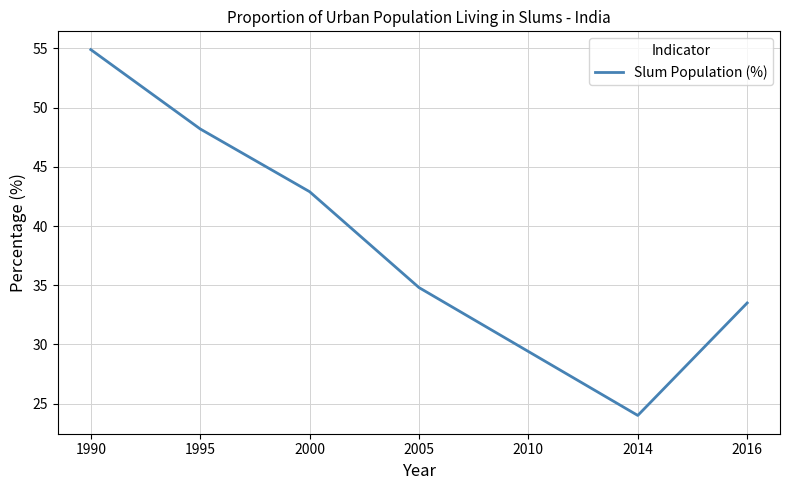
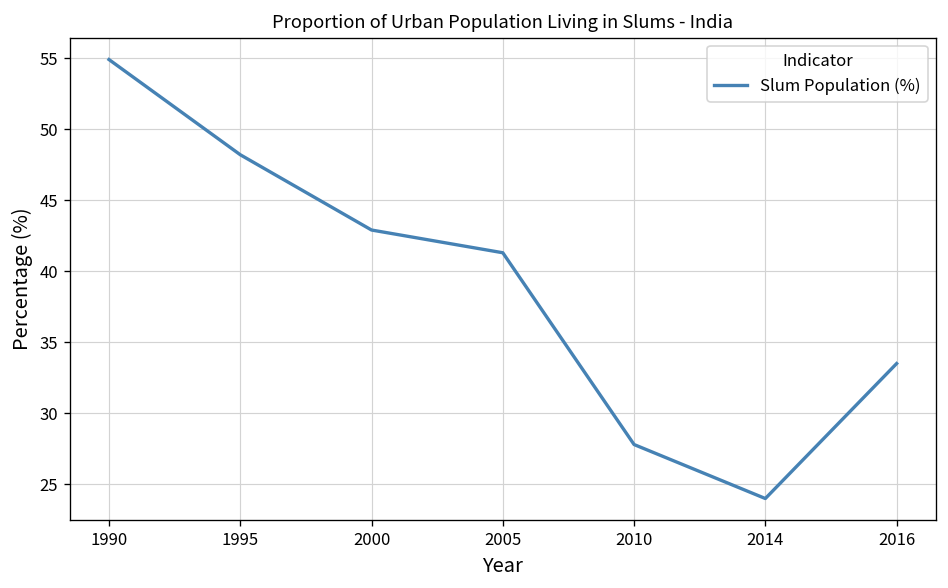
  {
    "1990": 54.9,
    "1995": 48.2,
    "2000": 42.9,
-   "2005": 34.8,
-   "2010": 29.4,
+   "2005": 41.3,
+   "2010": 27.8,
    "2014": 24.0,
    "2016": 33.5
  }
